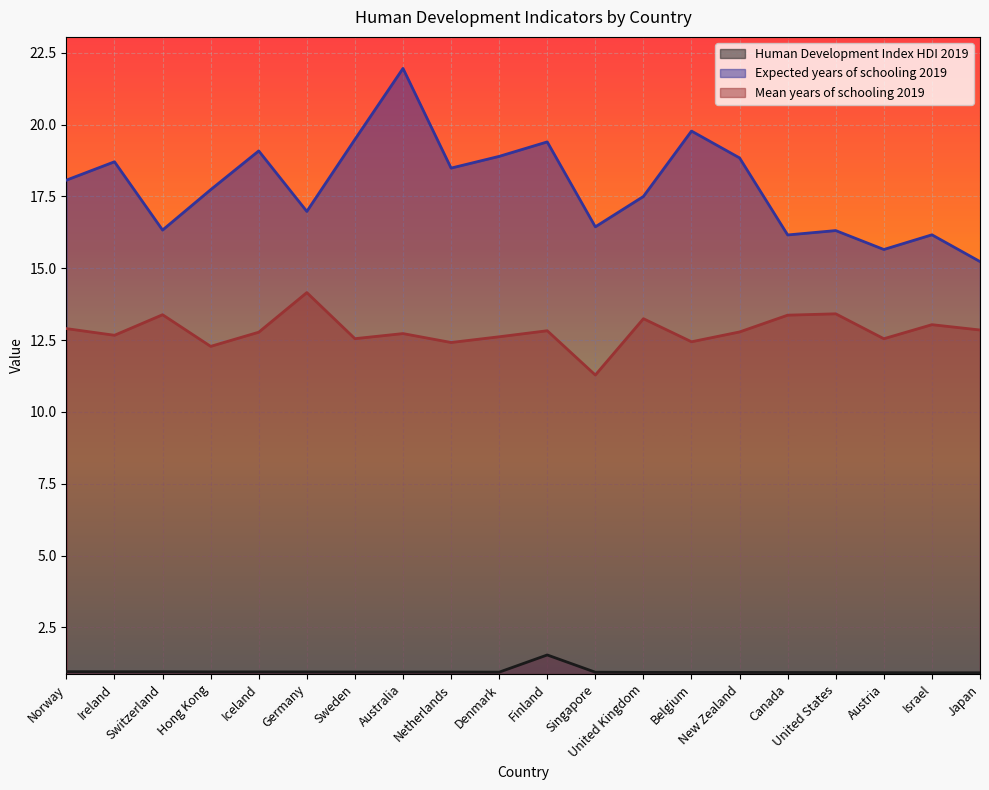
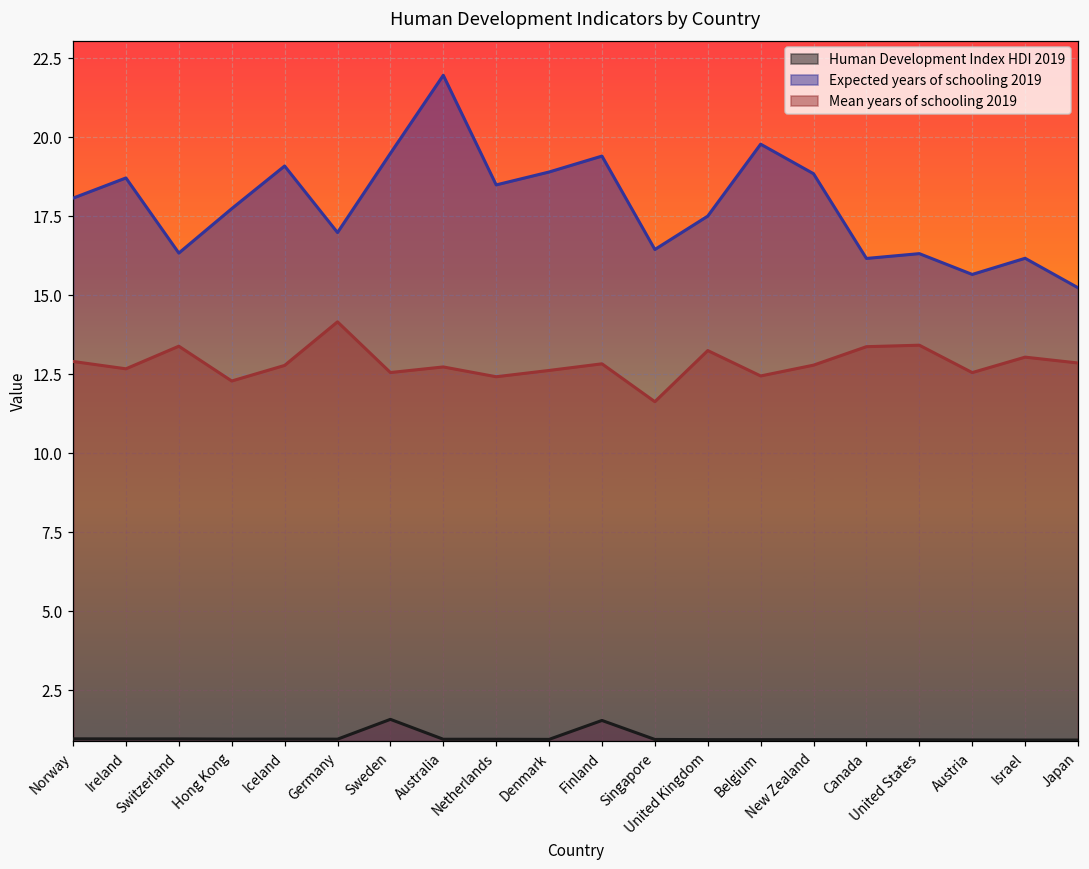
  {
    "Human Development Index HDI 2019": {
      "Norway": 1.0,
      "Ireland": 1.0,
      "Switzerland": 1.0,
      "Hong Kong": 0.9,
      "Iceland": 0.9,
      "Germany": 0.9,
-     "Sweden": 0.9,
+     "Sweden": 1.6,
      "Australia": 0.9,
      "Netherlands": 0.9,
      "Denmark": 0.9,
      "Finland": 1.5,
      "Singapore": 0.9,
      "United Kingdom": 0.9,
      "Belgium": 0.9,
      "New Zealand": 0.9,
      "Canada": 0.9,
      "United States": 0.9,
      "Austria": 0.9,
      "Israel": 0.9,
      "Japan": 0.9
    },
    "Expected years of schooling 2019": {
      "Norway": 18.1,
      "Ireland": 18.7,
      "Switzerland": 16.3,
      "Hong Kong": 17.7,
      "Iceland": 19.1,
      "Germany": 17.0,
      "Sweden": 19.5,
      "Australia": 22.0,
      "Netherlands": 18.5,
      "Denmark": 18.9,
      "Finland": 19.4,
      "Singapore": 16.4,
      "United Kingdom": 17.5,
      "Belgium": 19.8,
      "New Zealand": 18.8,
      "Canada": 16.2,
      "United States": 16.3,
      "Austria": 15.7,
      "Israel": 16.2,
      "Japan": 15.2
    },
    "Mean years of schooling 2019": {
      "Norway": 12.9,
      "Ireland": 12.7,
      "Switzerland": 13.4,
      "Hong Kong": 12.3,
      "Iceland": 12.8,
      "Germany": 14.2,
      "Sweden": 12.5,
      "Australia": 12.7,
      "Netherlands": 12.4,
      "Denmark": 12.6,
      "Finland": 12.8,
-     "Singapore": 11.3,
+     "Singapore": 11.6,
      "United Kingdom": 13.2,
      "Belgium": 12.4,
      "New Zealand": 12.8,
      "Canada": 13.4,
      "United States": 13.4,
      "Austria": 12.5,
      "Israel": 13.0,
      "Japan": 12.9
    }
  }
